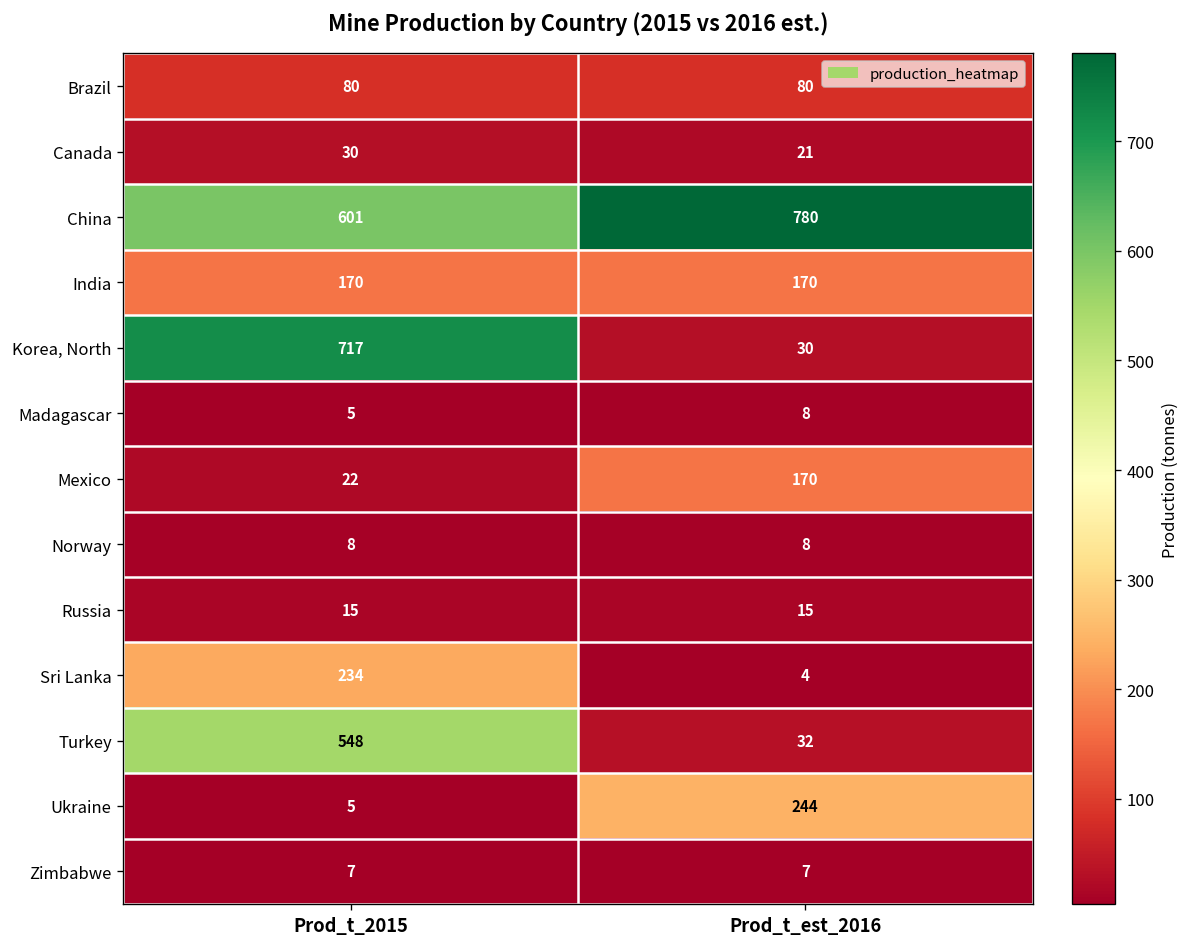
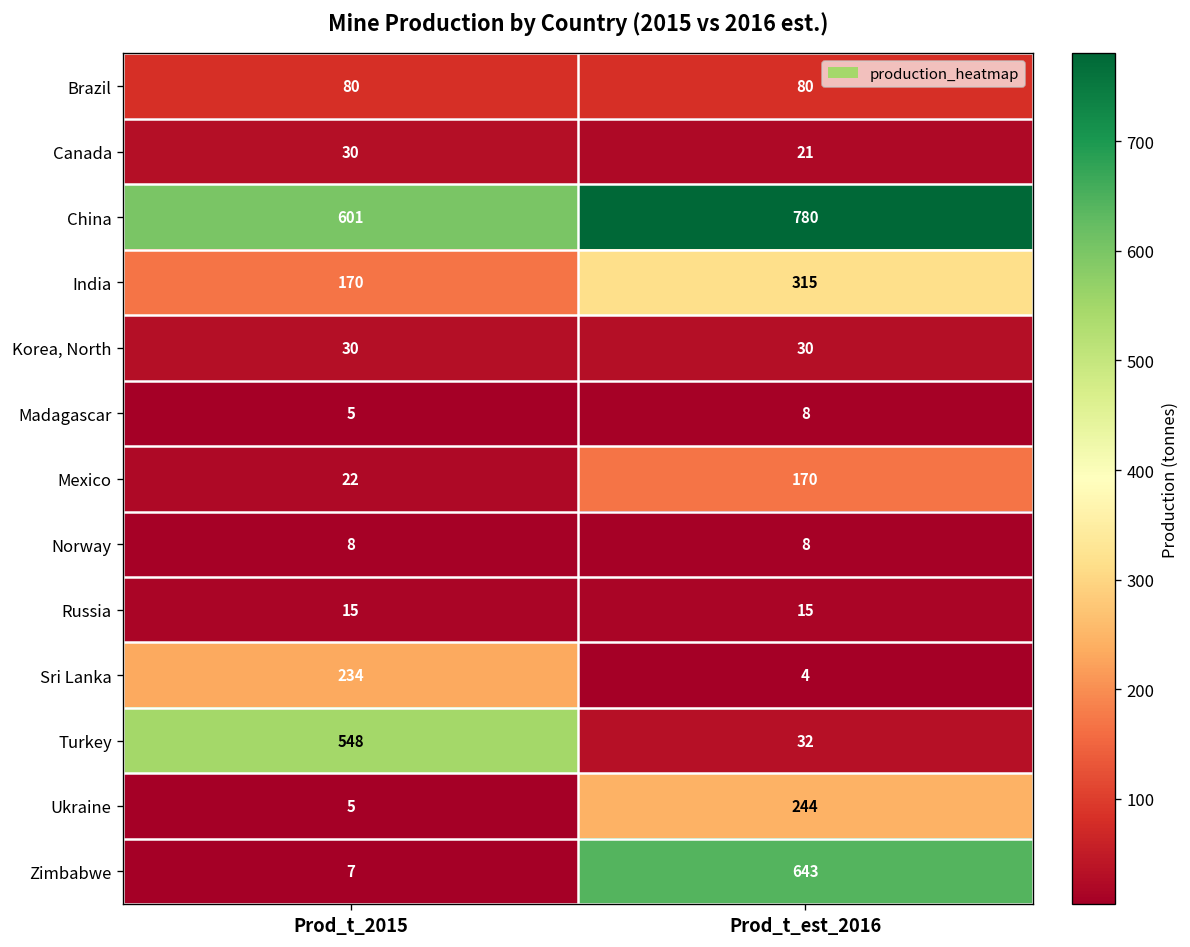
  {
    "Brazil": {
      "Prod_t_2015": 80,
      "Prod_t_est_2016": 80
    },
    "Canada": {
      "Prod_t_2015": 30,
      "Prod_t_est_2016": 21
    },
    "China": {
      "Prod_t_2015": 601,
      "Prod_t_est_2016": 780
    },
    "India": {
      "Prod_t_2015": 170,
-     "Prod_t_est_2016": 170
+     "Prod_t_est_2016": 315
    },
    "Korea, North": {
-     "Prod_t_2015": 717,
+     "Prod_t_2015": 30,
      "Prod_t_est_2016": 30
    },
    "Madagascar": {
      "Prod_t_2015": 5,
      "Prod_t_est_2016": 8
    },
    "Mexico": {
      "Prod_t_2015": 22,
      "Prod_t_est_2016": 170
    },
    "Norway": {
      "Prod_t_2015": 8,
      "Prod_t_est_2016": 8
    },
    "Russia": {
      "Prod_t_2015": 15,
      "Prod_t_est_2016": 15
    },
    "Sri Lanka": {
      "Prod_t_2015": 234,
      "Prod_t_est_2016": 4
    },
    "Turkey": {
      "Prod_t_2015": 548,
      "Prod_t_est_2016": 32
    },
    "Ukraine": {
      "Prod_t_2015": 5,
      "Prod_t_est_2016": 244
    },
    "Zimbabwe": {
      "Prod_t_2015": 7,
-     "Prod_t_est_2016": 7
+     "Prod_t_est_2016": 643
    }
  }
